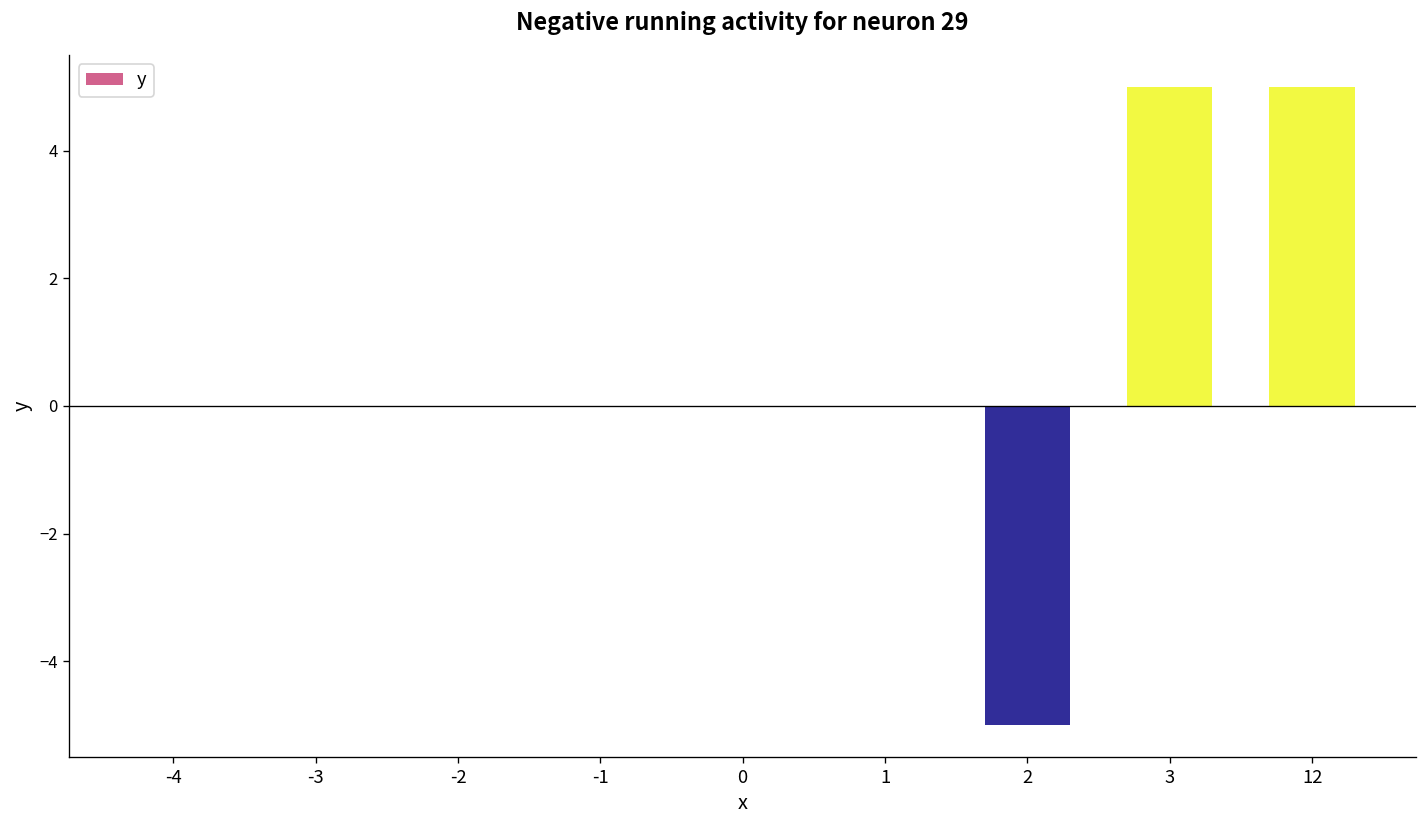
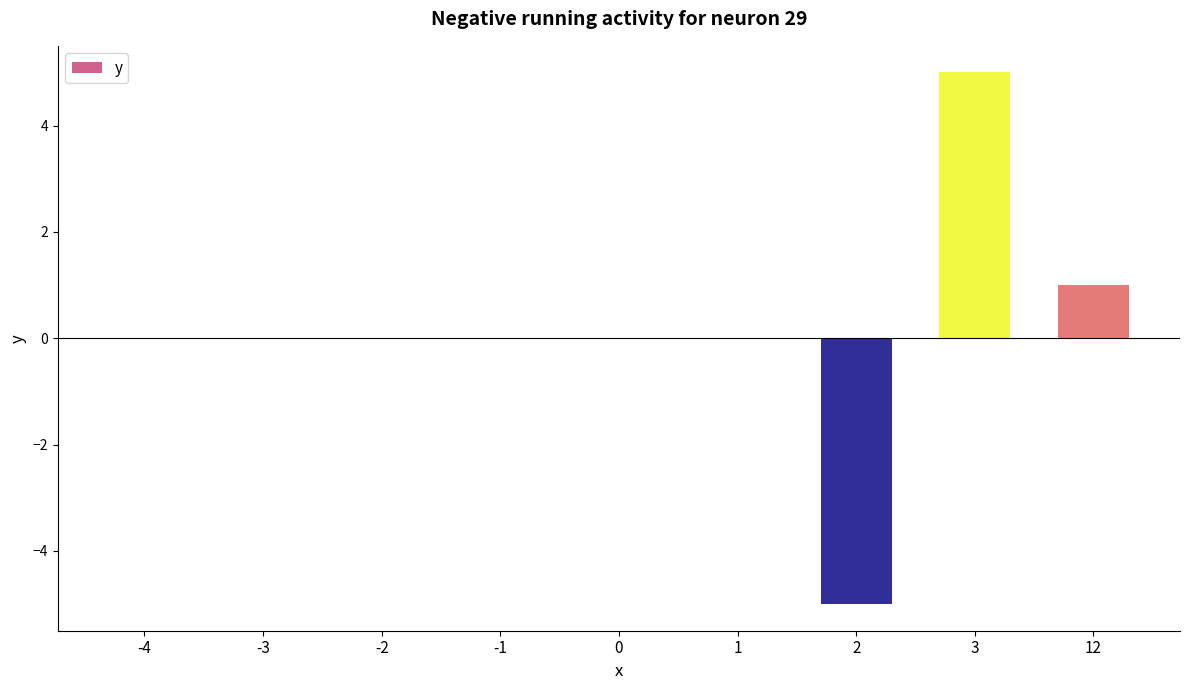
  {
    "-4": 0,
    "-3": 0,
    "-2": 0,
    "-1": 0,
    "0": 0,
    "1": 0,
    "2": -5,
    "3": 5,
-   "12": 5
+   "12": 1
  }
